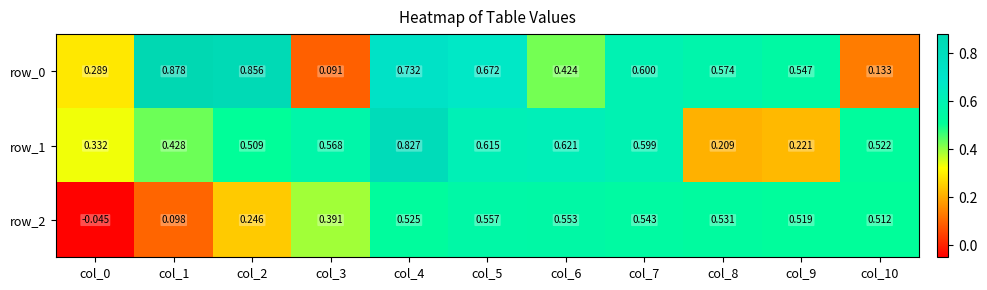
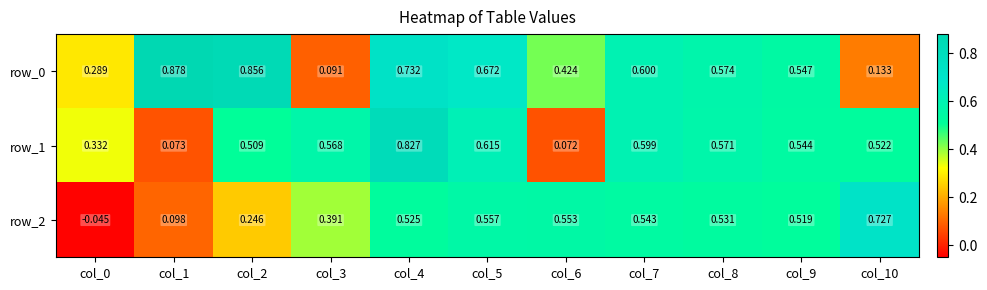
  {
    "row_1": {
-     "col_1": 0.428,
-     "col_6": 0.621,
-     "col_8": 0.209,
-     "col_9": 0.221
+     "col_1": 0.073,
+     "col_6": 0.072,
+     "col_8": 0.571,
+     "col_9": 0.544
    },
    "row_2": {
-     "col_10": 0.512
+     "col_10": 0.727
    }
  }
